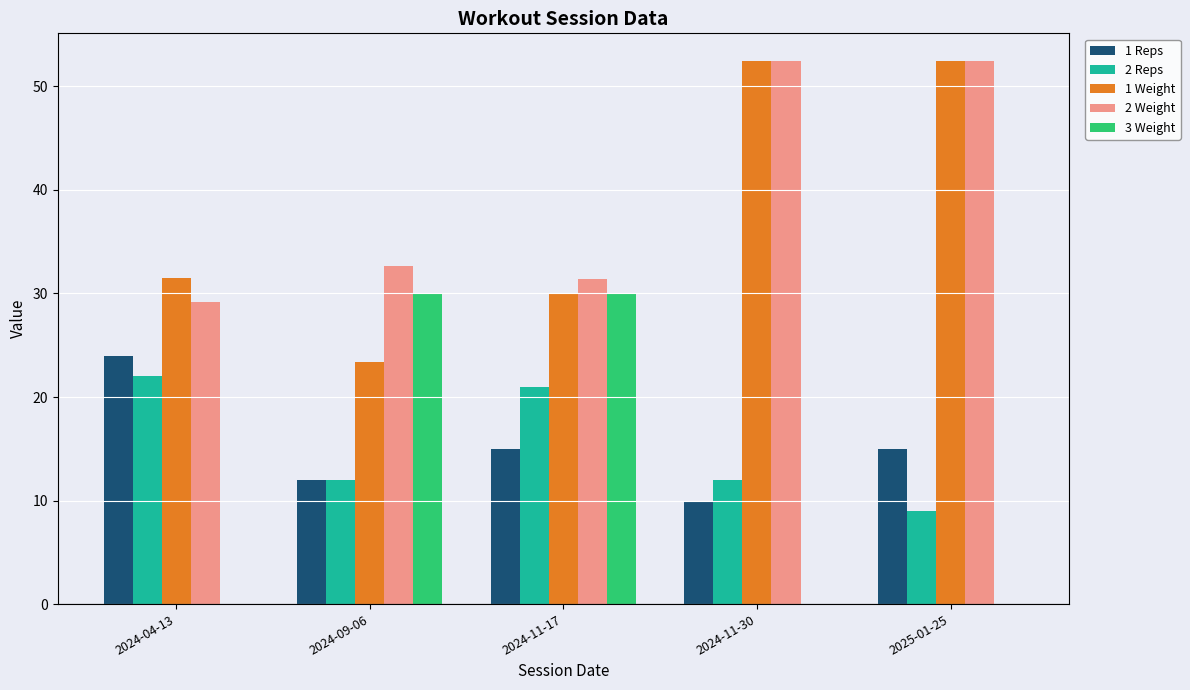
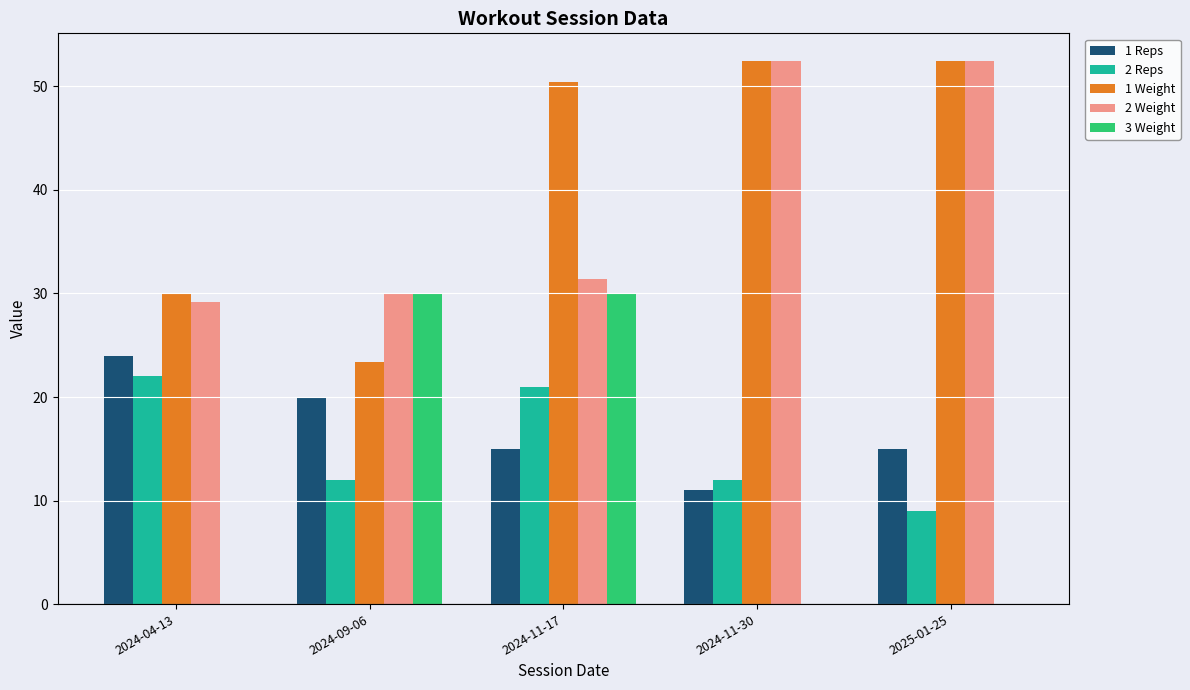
  {
    "1 Reps": {
      "2024-04-13": 24,
-     "2024-09-06": 12,
+     "2024-09-06": 20,
      "2024-11-17": 15,
-     "2024-11-30": 10,
+     "2024-11-30": 11,
      "2025-01-25": 15
    },
    "1 Weight": {
-     "2024-04-13": 31.5,
+     "2024-04-13": 30.0,
      "2024-09-06": 23.4,
-     "2024-11-17": 30.0,
+     "2024-11-17": 50.4,
      "2024-11-30": 52.5,
      "2025-01-25": 52.5
    },
    "2 Weight": {
      "2024-04-13": 29.2,
-     "2024-09-06": 32.7,
+     "2024-09-06": 30.0,
      "2024-11-17": 31.4,
      "2024-11-30": 52.5,
      "2025-01-25": 52.5
    }
  }
